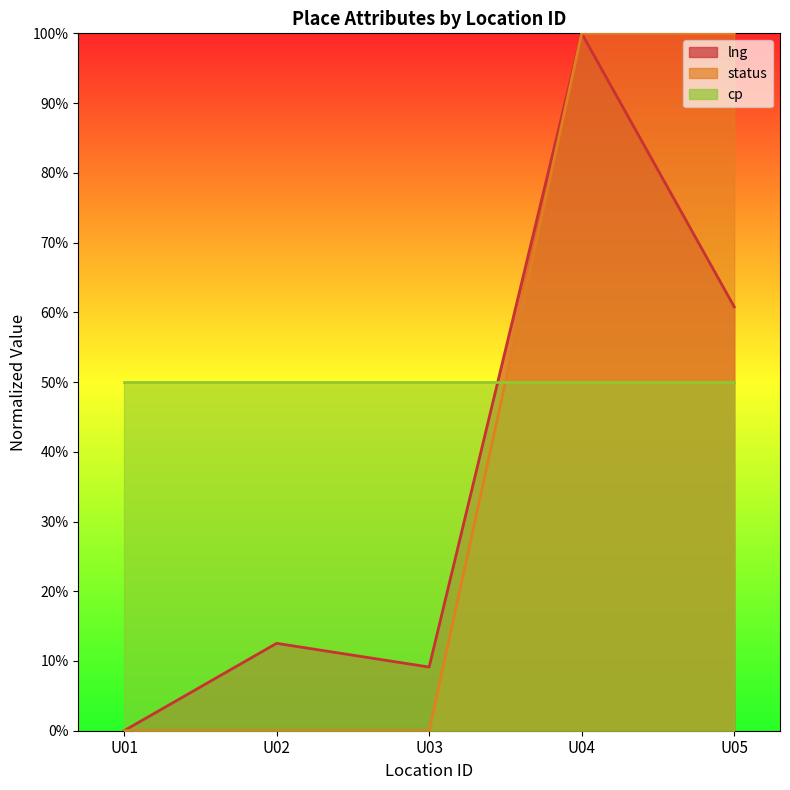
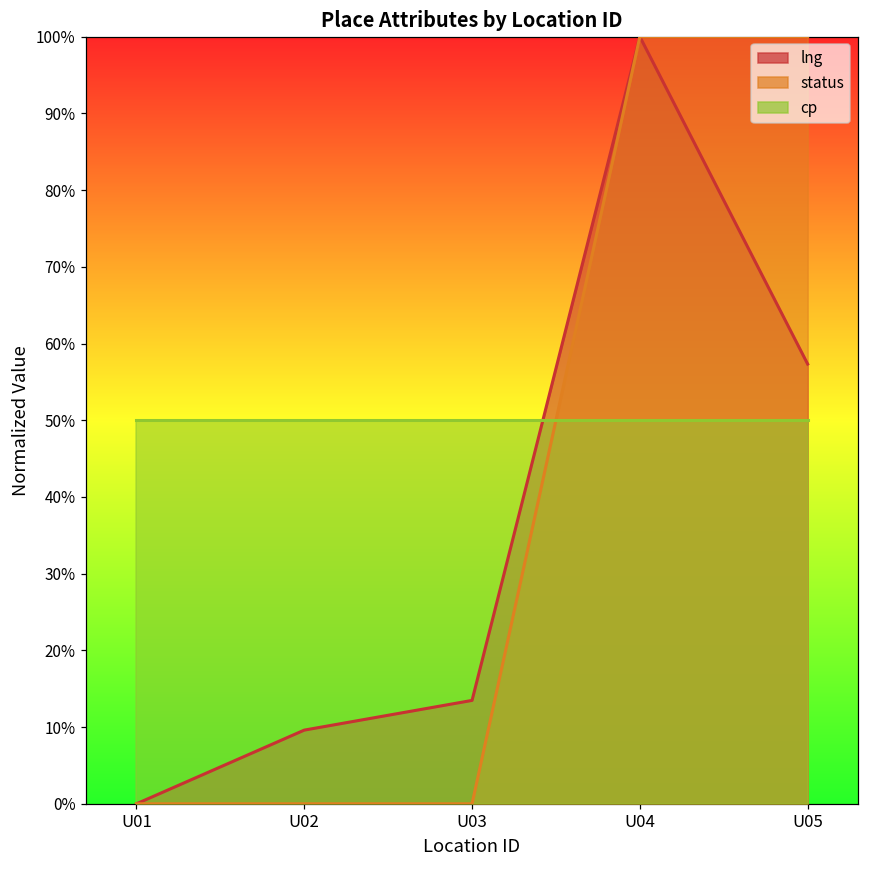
  {
    "lng": {
-     "U02": "13%",
-     "U03": "9%",
-     "U05": "61%"
+     "U02": "10%",
+     "U03": "13%",
+     "U05": "57%"
    },
    "status": {
      "U02": "0%",
      "U03": "0%",
      "U05": "100%"
    },
    "cp": {
      "U01": "50%",
      "U02": "50%",
      "U03": "50%",
      "U04": "50%",
      "U05": "50%"
    }
  }
